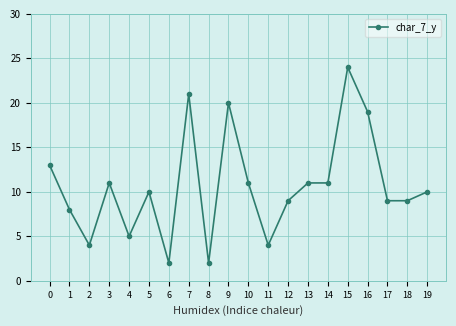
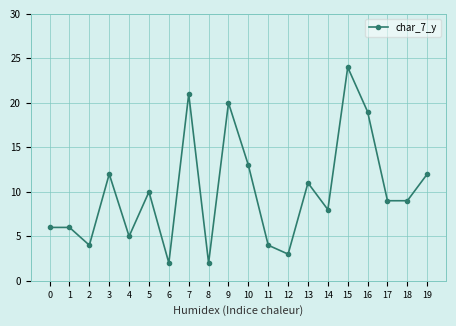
  {
-   "0": 13,
-   "1": 8,
+   "0": 6,
+   "1": 6,
    "2": 4,
-   "3": 11,
+   "3": 12,
    "4": 5,
    "5": 10,
    "6": 2,
    "7": 21,
    "8": 2,
    "9": 20,
-   "10": 11,
+   "10": 13,
    "11": 4,
-   "12": 9,
+   "12": 3,
    "13": 11,
-   "14": 11,
+   "14": 8,
    "15": 24,
    "16": 19,
    "17": 9,
    "18": 9,
-   "19": 10
+   "19": 12
  }
